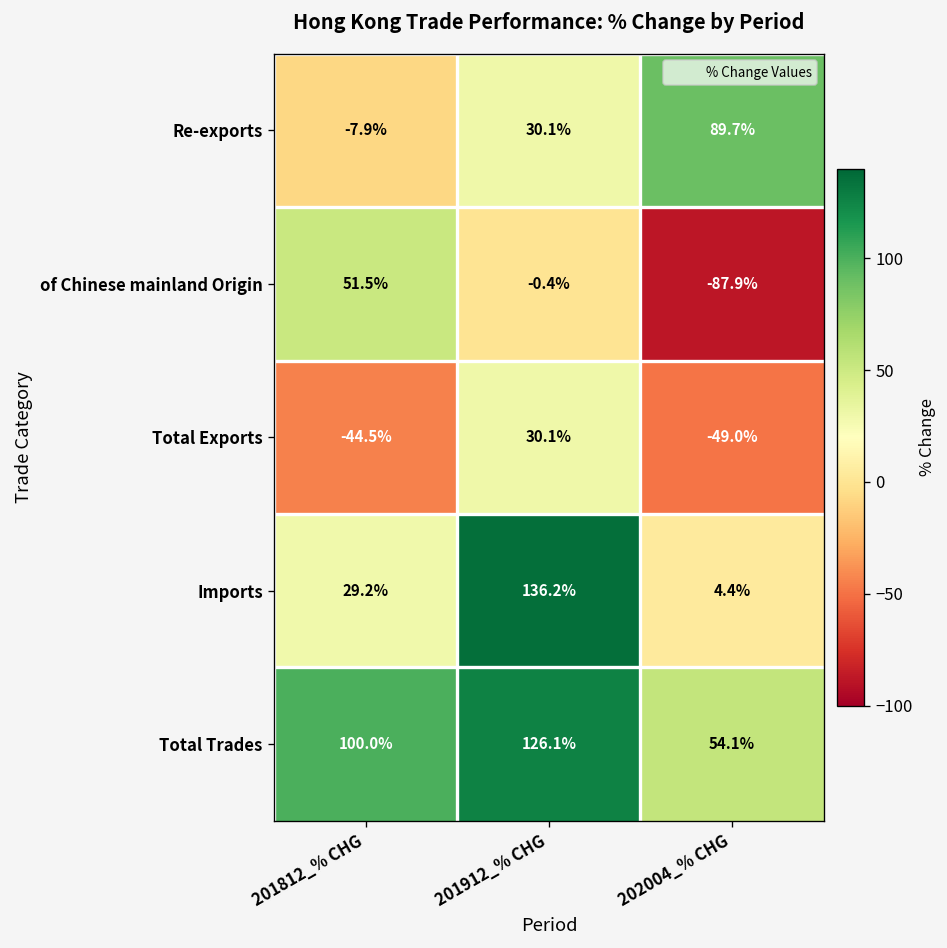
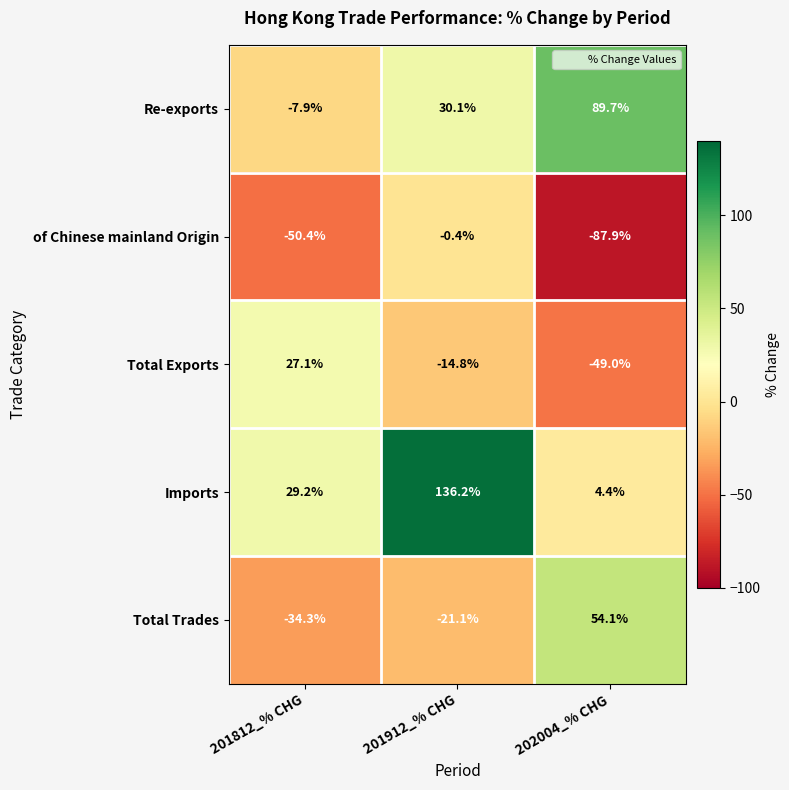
  {
    "Re-exports": {
      "201812_% CHG": "-7.9%",
      "201912_% CHG": "30.1%",
      "202004_% CHG": "89.7%"
    },
    "of Chinese mainland Origin": {
-     "201812_% CHG": "51.5%",
+     "201812_% CHG": "-50.4%",
      "201912_% CHG": "-0.4%",
      "202004_% CHG": "-87.9%"
    },
    "Total Exports": {
-     "201812_% CHG": "-44.5%",
-     "201912_% CHG": "30.1%",
+     "201812_% CHG": "27.1%",
+     "201912_% CHG": "-14.8%",
      "202004_% CHG": "-49.0%"
    },
    "Imports": {
      "201812_% CHG": "29.2%",
      "201912_% CHG": "136.2%",
      "202004_% CHG": "4.4%"
    },
    "Total Trades": {
-     "201812_% CHG": "100.0%",
-     "201912_% CHG": "126.1%",
+     "201812_% CHG": "-34.3%",
+     "201912_% CHG": "-21.1%",
      "202004_% CHG": "54.1%"
    }
  }
